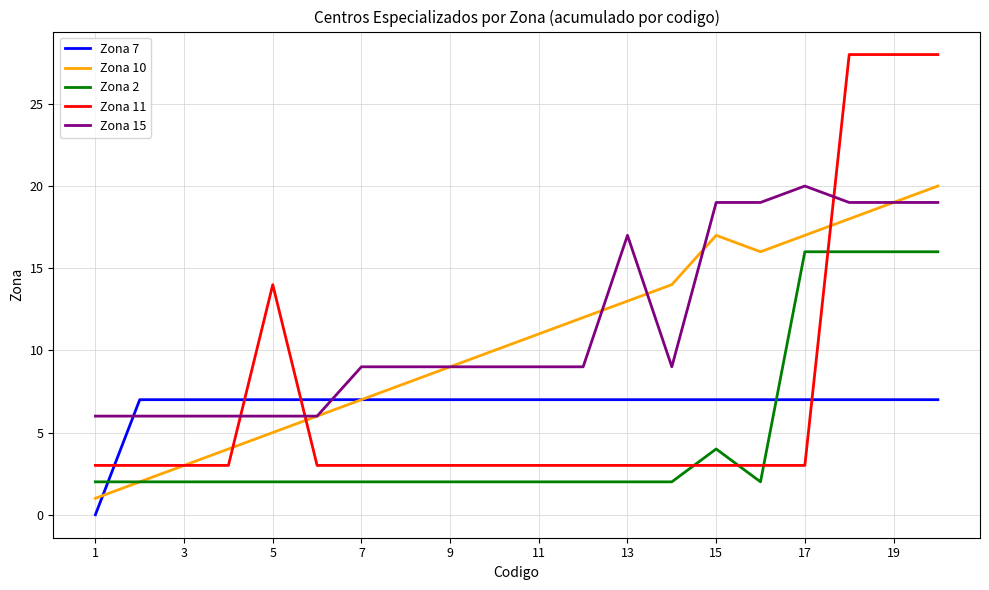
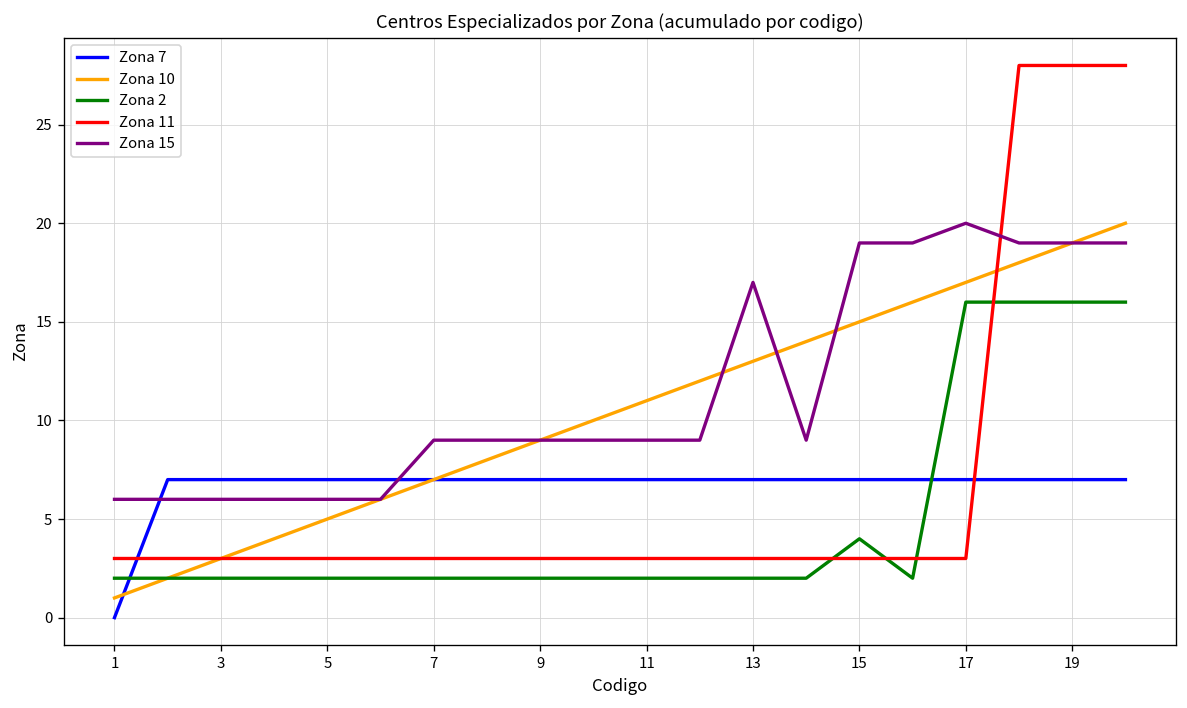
  {
    "Zona 7": {
      "1": 0,
      "3": 7,
      "5": 7,
      "9": 7,
      "11": 7,
      "13": 7,
      "15": 7,
      "17": 7,
      "19": 7
    },
    "Zona 10": {
      "1": 1,
      "5": 5,
      "11": 11,
      "13": 13,
-     "15": 17,
+     "15": 15,
      "17": 17
    },
    "Zona 2": {
      "1": 2,
      "3": 2,
      "5": 2,
      "7": 2,
      "9": 2,
      "11": 2,
      "13": 2,
      "15": 4,
      "17": 16,
      "19": 16
    },
    "Zona 11": {
      "1": 3,
-     "5": 14,
+     "5": 3,
      "7": 3,
      "9": 3,
      "11": 3,
      "13": 3,
      "15": 3,
      "17": 3,
      "19": 28
    },
    "Zona 15": {
      "1": 6,
      "3": 6,
      "5": 6,
      "7": 9,
      "11": 9,
      "13": 17,
      "15": 19,
      "17": 20
    }
  }
